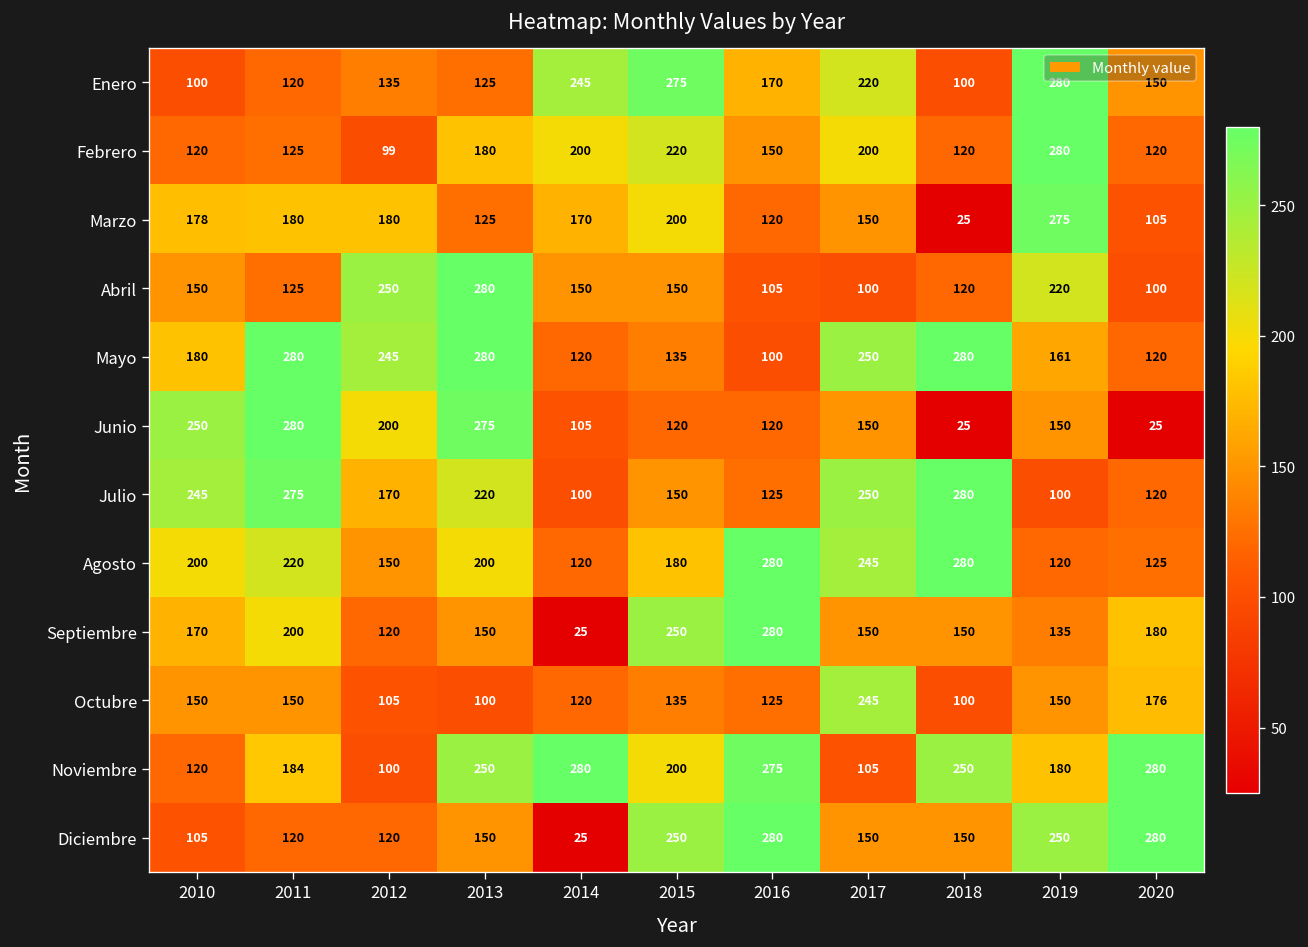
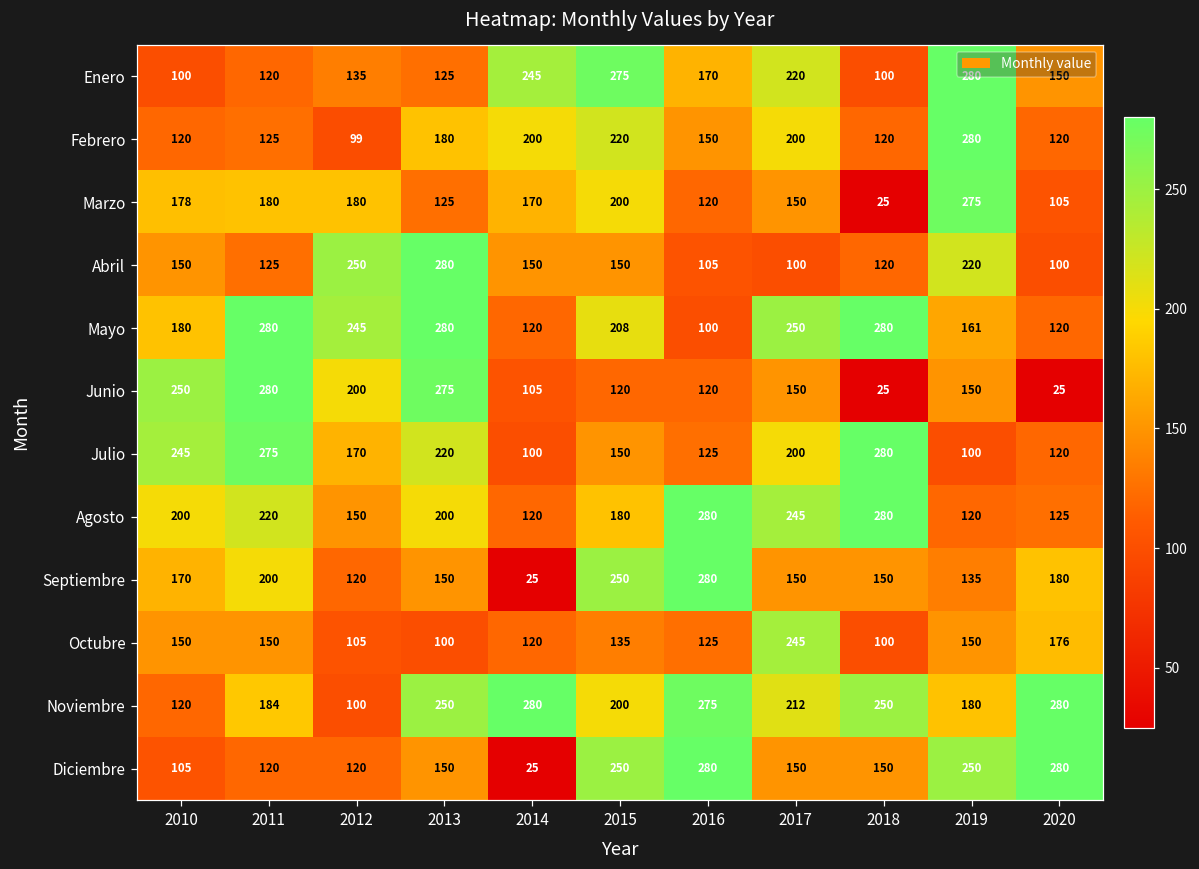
  {
    "Enero": {
      "2010": 100,
      "2011": 120,
      "2012": 135,
      "2013": 125,
      "2014": 245,
      "2015": 275,
      "2016": 170,
      "2017": 220,
      "2018": 100
    },
    "Febrero": {
      "2010": 120,
      "2011": 125,
      "2012": 99,
      "2013": 180,
      "2014": 200,
      "2015": 220,
      "2016": 150,
      "2017": 200,
      "2018": 120,
      "2019": 280,
      "2020": 120
    },
    "Marzo": {
      "2010": 178,
      "2011": 180,
      "2012": 180,
      "2013": 125,
      "2014": 170,
      "2015": 200,
      "2016": 120,
      "2017": 150,
      "2018": 25,
      "2019": 275,
      "2020": 105
    },
    "Abril": {
      "2010": 150,
      "2011": 125,
      "2012": 250,
      "2013": 280,
      "2014": 150,
      "2015": 150,
      "2016": 105,
      "2017": 100,
      "2018": 120,
      "2019": 220,
      "2020": 100
    },
    "Mayo": {
      "2010": 180,
      "2011": 280,
      "2012": 245,
      "2013": 280,
      "2014": 120,
-     "2015": 135,
+     "2015": 208,
      "2016": 100,
      "2017": 250,
      "2018": 280,
      "2019": 161,
      "2020": 120
    },
    "Junio": {
      "2010": 250,
      "2011": 280,
      "2012": 200,
      "2013": 275,
      "2014": 105,
      "2015": 120,
      "2016": 120,
      "2017": 150,
      "2018": 25,
      "2019": 150,
      "2020": 25
    },
    "Julio": {
      "2010": 245,
      "2011": 275,
      "2012": 170,
      "2013": 220,
      "2014": 100,
      "2015": 150,
      "2016": 125,
-     "2017": 250,
+     "2017": 200,
      "2018": 280,
      "2019": 100,
      "2020": 120
    },
    "Agosto": {
      "2010": 200,
      "2011": 220,
      "2012": 150,
      "2013": 200,
      "2014": 120,
      "2015": 180,
      "2016": 280,
      "2017": 245,
      "2018": 280,
      "2019": 120,
      "2020": 125
    },
    "Septiembre": {
      "2010": 170,
      "2011": 200,
      "2012": 120,
      "2013": 150,
      "2014": 25,
      "2015": 250,
      "2016": 280,
      "2017": 150,
      "2018": 150,
      "2019": 135,
      "2020": 180
    },
    "Octubre": {
      "2010": 150,
      "2011": 150,
      "2012": 105,
      "2013": 100,
      "2014": 120,
      "2015": 135,
      "2016": 125,
      "2017": 245,
      "2018": 100,
      "2019": 150,
      "2020": 176
    },
    "Noviembre": {
      "2010": 120,
      "2011": 184,
      "2012": 100,
      "2013": 250,
      "2014": 280,
      "2015": 200,
      "2016": 275,
-     "2017": 105,
+     "2017": 212,
      "2018": 250,
      "2019": 180,
      "2020": 280
    },
    "Diciembre": {
      "2010": 105,
      "2011": 120,
      "2012": 120,
      "2013": 150,
      "2014": 25,
      "2015": 250,
      "2016": 280,
      "2017": 150,
      "2018": 150,
      "2019": 250,
      "2020": 280
    }
  }
